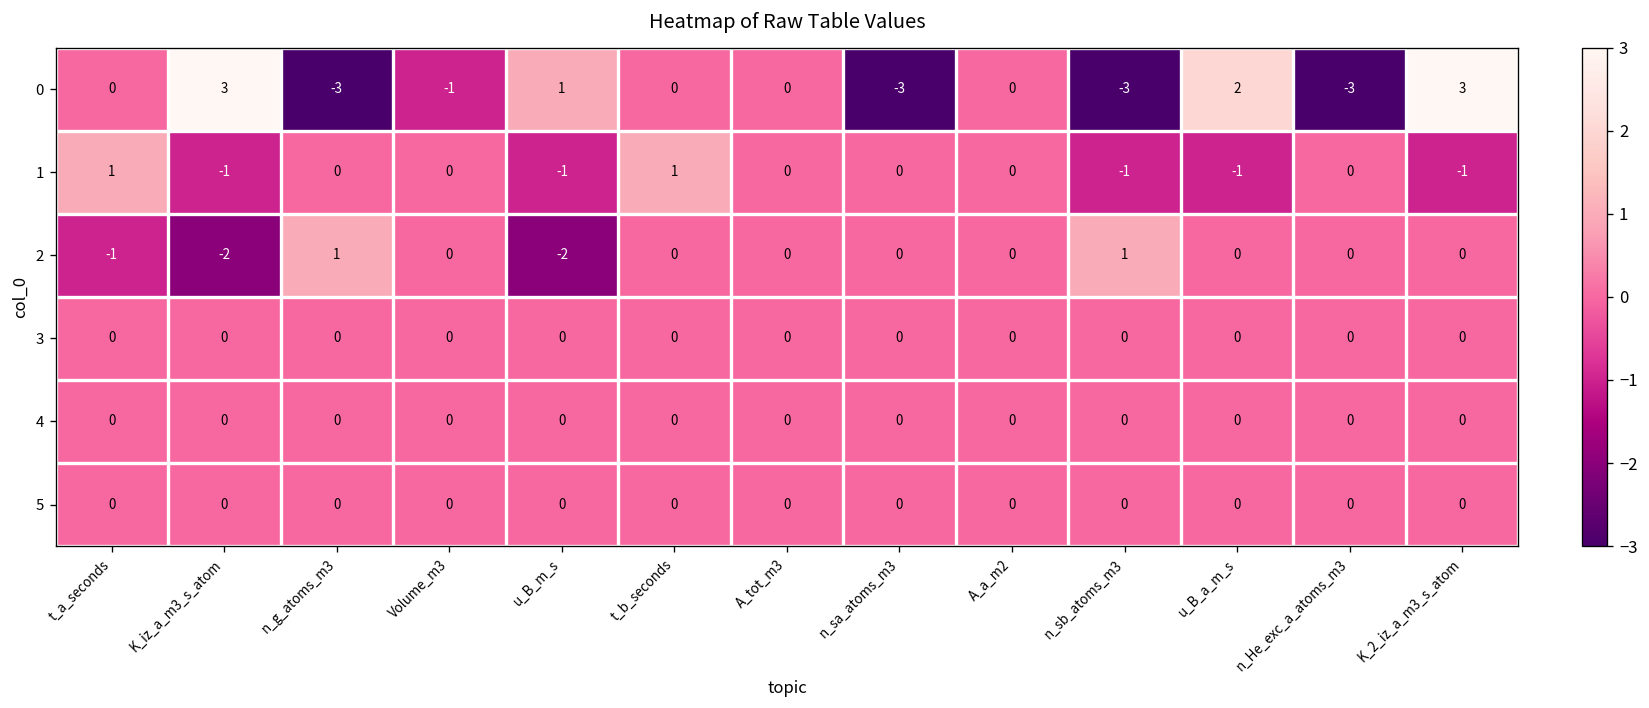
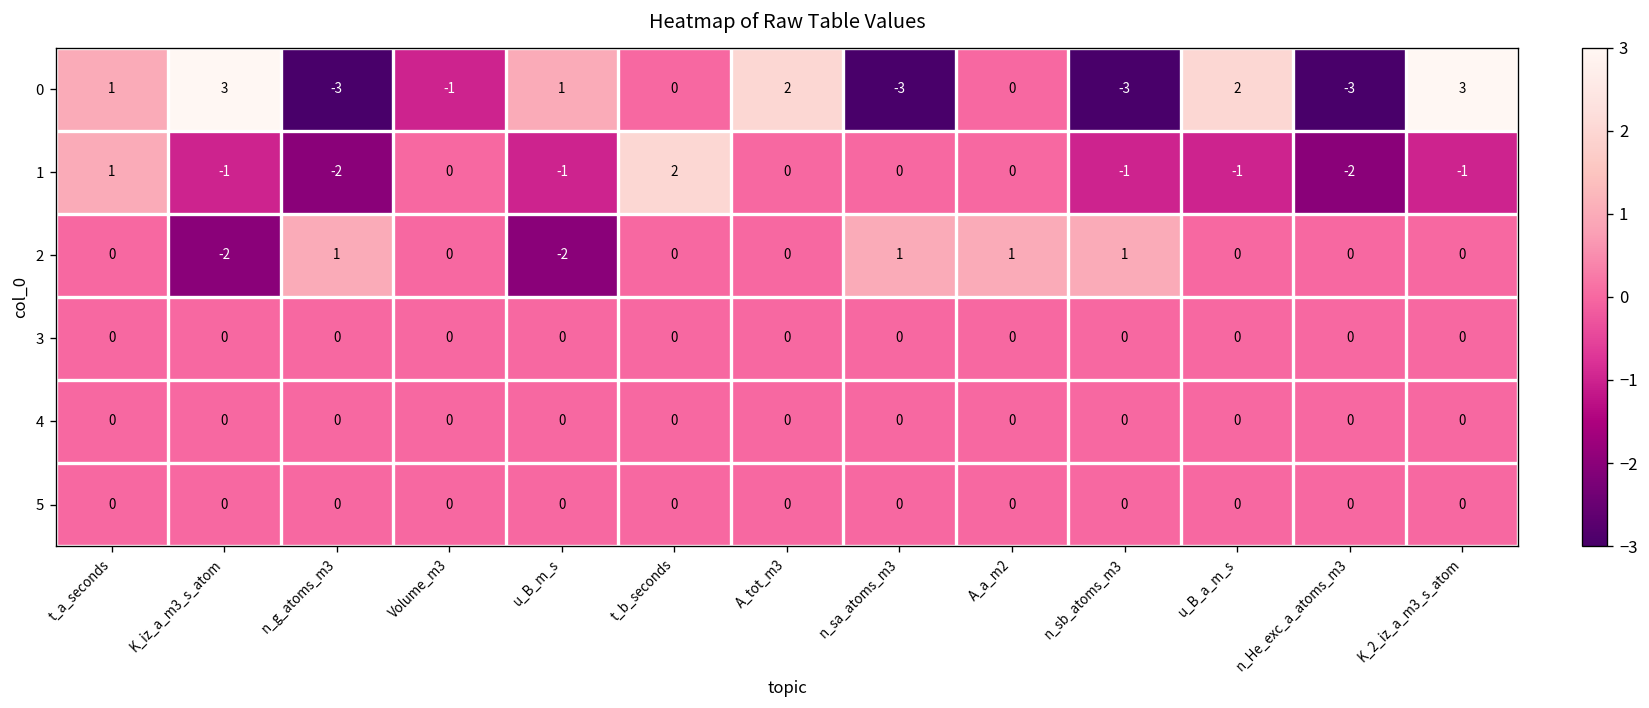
  {
    "0": {
-     "t_a_seconds": 0,
+     "t_a_seconds": 1,
      "K_iz_a_m3_s_atom": 3,
      "n_g_atoms_m3": -3,
      "Volume_m3": -1,
      "u_B_m_s": 1,
      "t_b_seconds": 0,
-     "A_tot_m3": 0,
+     "A_tot_m3": 2,
      "n_sa_atoms_m3": -3,
      "A_a_m2": 0,
      "n_sb_atoms_m3": -3,
      "u_B_a_m_s": 2,
      "n_He_exc_a_atoms_m3": -3,
      "K_2_iz_a_m3_s_atom": 3
    },
    "1": {
      "t_a_seconds": 1,
      "K_iz_a_m3_s_atom": -1,
-     "n_g_atoms_m3": 0,
+     "n_g_atoms_m3": -2,
      "Volume_m3": 0,
      "u_B_m_s": -1,
-     "t_b_seconds": 1,
+     "t_b_seconds": 2,
      "A_tot_m3": 0,
      "n_sa_atoms_m3": 0,
      "A_a_m2": 0,
      "n_sb_atoms_m3": -1,
      "u_B_a_m_s": -1,
-     "n_He_exc_a_atoms_m3": 0,
+     "n_He_exc_a_atoms_m3": -2,
      "K_2_iz_a_m3_s_atom": -1
    },
    "2": {
-     "t_a_seconds": -1,
+     "t_a_seconds": 0,
      "K_iz_a_m3_s_atom": -2,
      "n_g_atoms_m3": 1,
      "Volume_m3": 0,
      "u_B_m_s": -2,
      "t_b_seconds": 0,
      "A_tot_m3": 0,
-     "n_sa_atoms_m3": 0,
-     "A_a_m2": 0,
+     "n_sa_atoms_m3": 1,
+     "A_a_m2": 1,
      "n_sb_atoms_m3": 1,
      "u_B_a_m_s": 0,
      "n_He_exc_a_atoms_m3": 0,
      "K_2_iz_a_m3_s_atom": 0
    },
    "3": {
      "t_a_seconds": 0,
      "K_iz_a_m3_s_atom": 0,
      "n_g_atoms_m3": 0,
      "Volume_m3": 0,
      "u_B_m_s": 0,
      "t_b_seconds": 0,
      "A_tot_m3": 0,
      "n_sa_atoms_m3": 0,
      "A_a_m2": 0,
      "n_sb_atoms_m3": 0,
      "u_B_a_m_s": 0,
      "n_He_exc_a_atoms_m3": 0,
      "K_2_iz_a_m3_s_atom": 0
    },
    "4": {
      "t_a_seconds": 0,
      "K_iz_a_m3_s_atom": 0,
      "n_g_atoms_m3": 0,
      "Volume_m3": 0,
      "u_B_m_s": 0,
      "t_b_seconds": 0,
      "A_tot_m3": 0,
      "n_sa_atoms_m3": 0,
      "A_a_m2": 0,
      "n_sb_atoms_m3": 0,
      "u_B_a_m_s": 0,
      "n_He_exc_a_atoms_m3": 0,
      "K_2_iz_a_m3_s_atom": 0
    },
    "5": {
      "t_a_seconds": 0,
      "K_iz_a_m3_s_atom": 0,
      "n_g_atoms_m3": 0,
      "Volume_m3": 0,
      "u_B_m_s": 0,
      "t_b_seconds": 0,
      "A_tot_m3": 0,
      "n_sa_atoms_m3": 0,
      "A_a_m2": 0,
      "n_sb_atoms_m3": 0,
      "u_B_a_m_s": 0,
      "n_He_exc_a_atoms_m3": 0,
      "K_2_iz_a_m3_s_atom": 0
    }
  }
